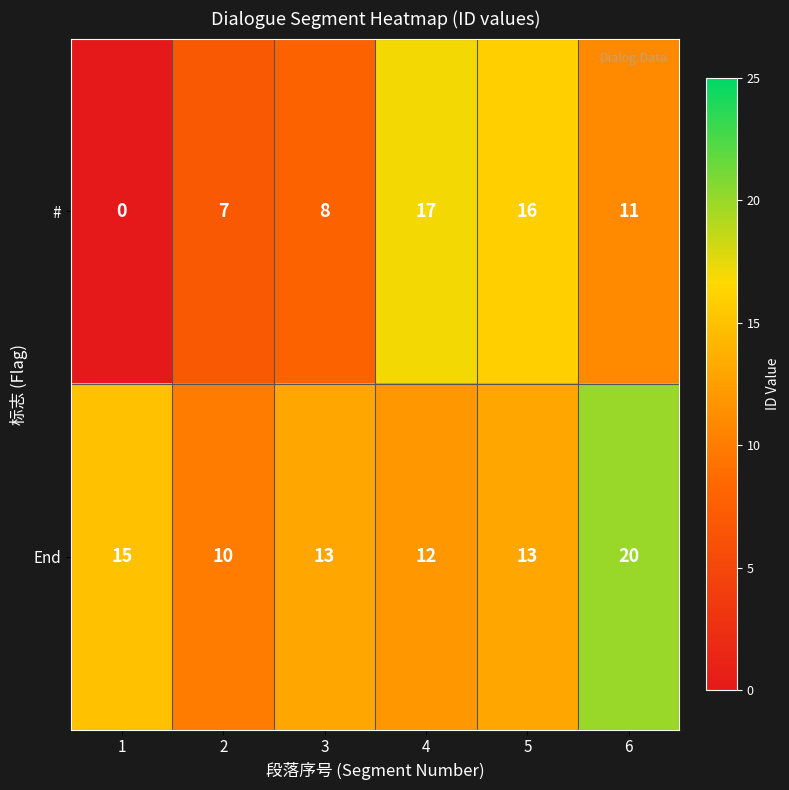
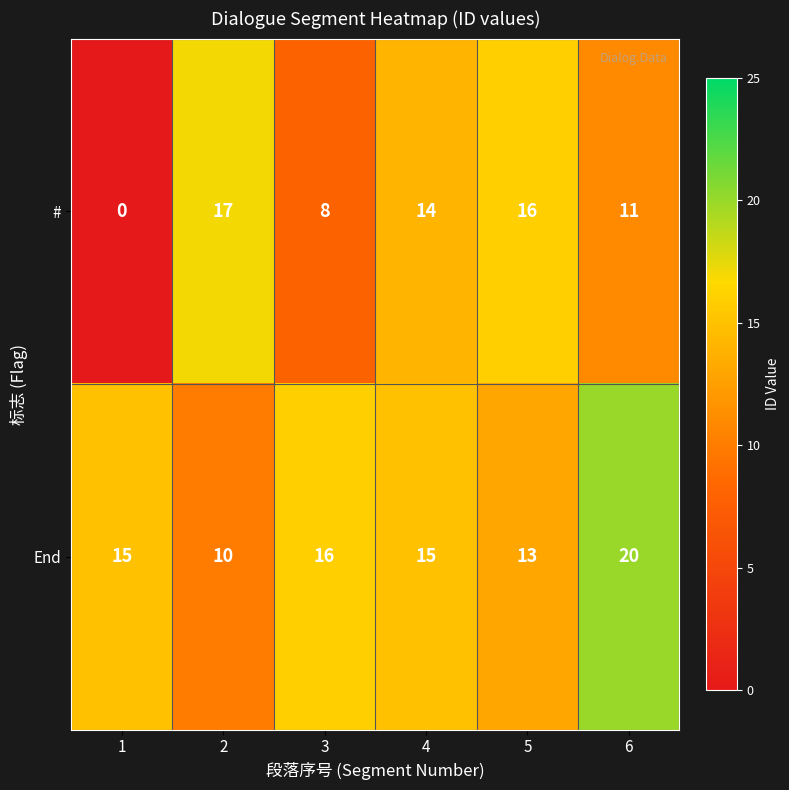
  {
    "#": {
      "1": 0,
-     "2": 7,
+     "2": 17,
      "3": 8,
-     "4": 17,
+     "4": 14,
      "5": 16
    },
    "End": {
      "1": 15,
      "2": 10,
-     "3": 13,
-     "4": 12,
+     "3": 16,
+     "4": 15,
      "5": 13,
      "6": 20
    }
  }
